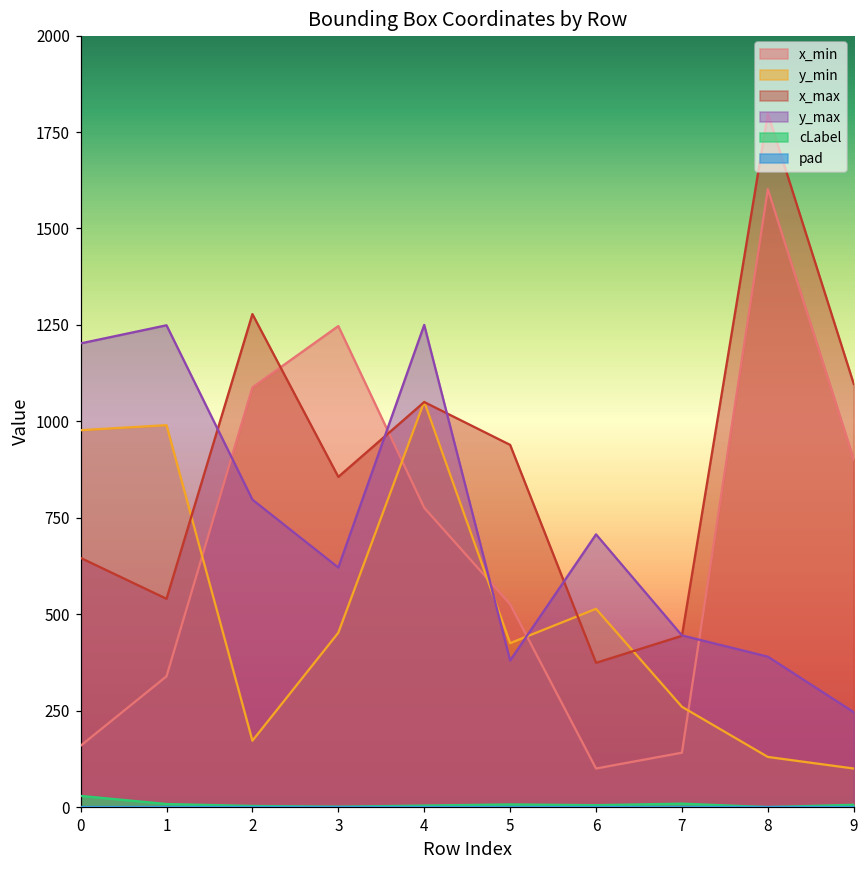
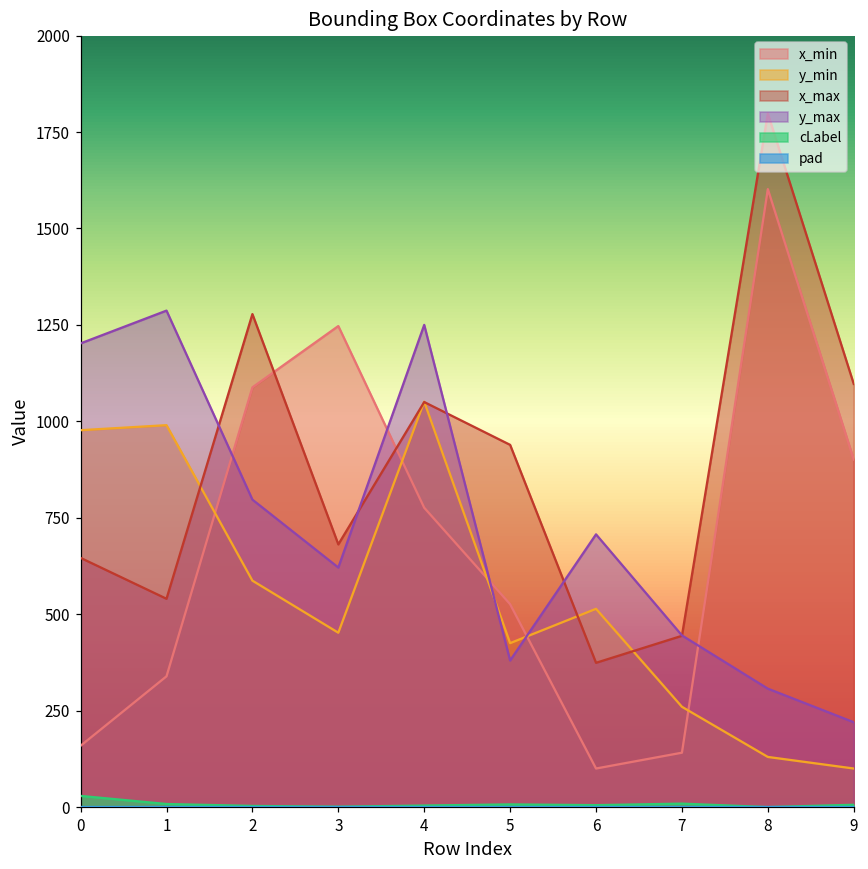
  {
    "x_min": {
      "0": 160,
      "1": 340,
      "2": 1090,
      "3": 1250,
      "4": 780,
      "5": 530,
      "6": 100,
      "7": 140,
      "8": 1600,
      "9": 900
    },
    "y_min": {
      "0": 980,
      "1": 990,
-     "2": 170,
+     "2": 590,
      "3": 450,
      "5": 430,
      "6": 510,
      "7": 260,
      "8": 130,
      "9": 100
    },
    "x_max": {
      "0": 650,
      "1": 540,
      "2": 1280,
-     "3": 860,
+     "3": 680,
      "5": 940,
      "6": 370,
      "9": 1100
    },
    "y_max": {
      "0": 1200,
-     "1": 1250,
+     "1": 1290,
      "2": 800,
      "3": 620,
      "4": 1250,
      "5": 380,
      "6": 710,
-     "8": 390,
-     "9": 250
+     "8": 310,
+     "9": 220
    },
    "cLabel": {
      "0": 30,
      "7": 10
    },
    "pad": {
      "0": 0,
      "7": 0
    }
  }
